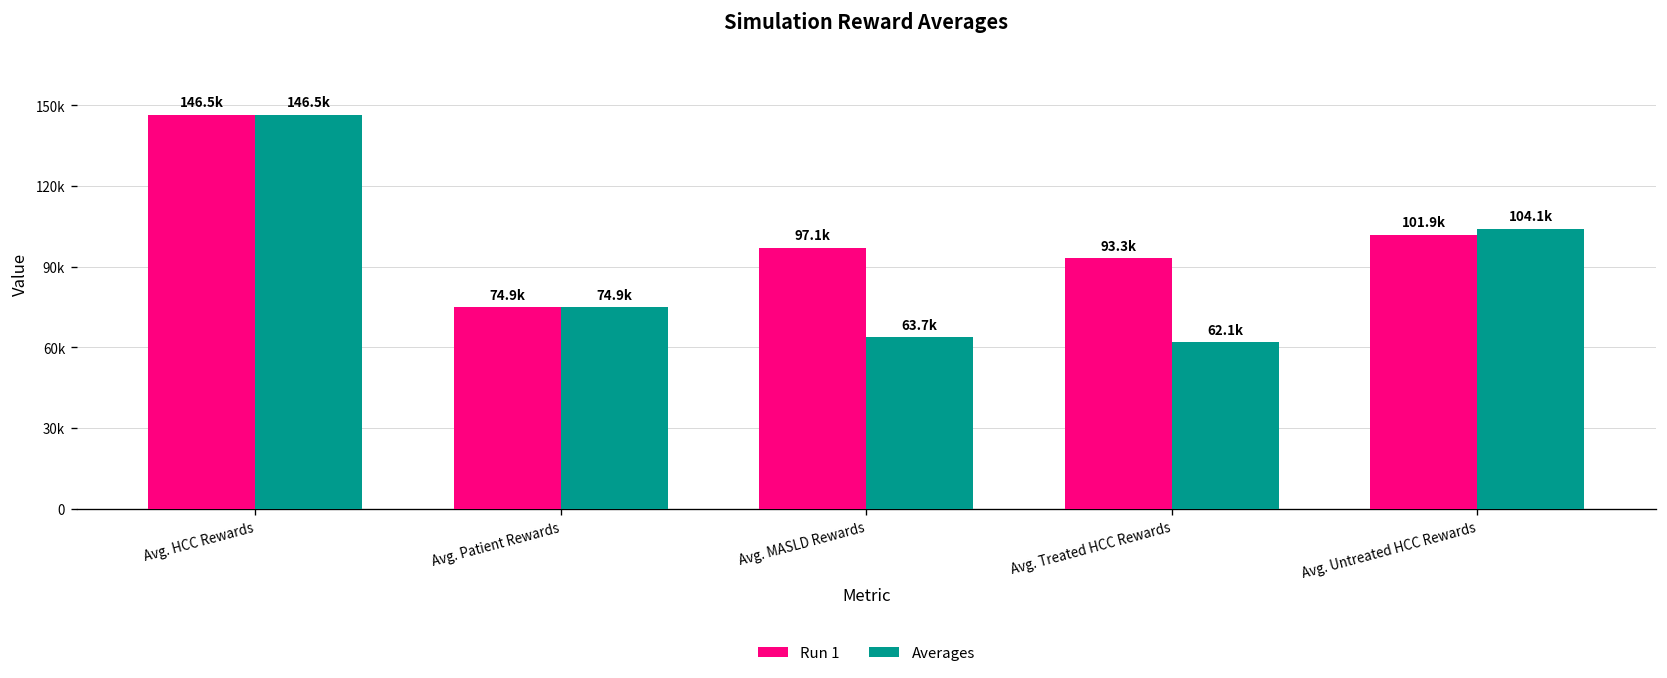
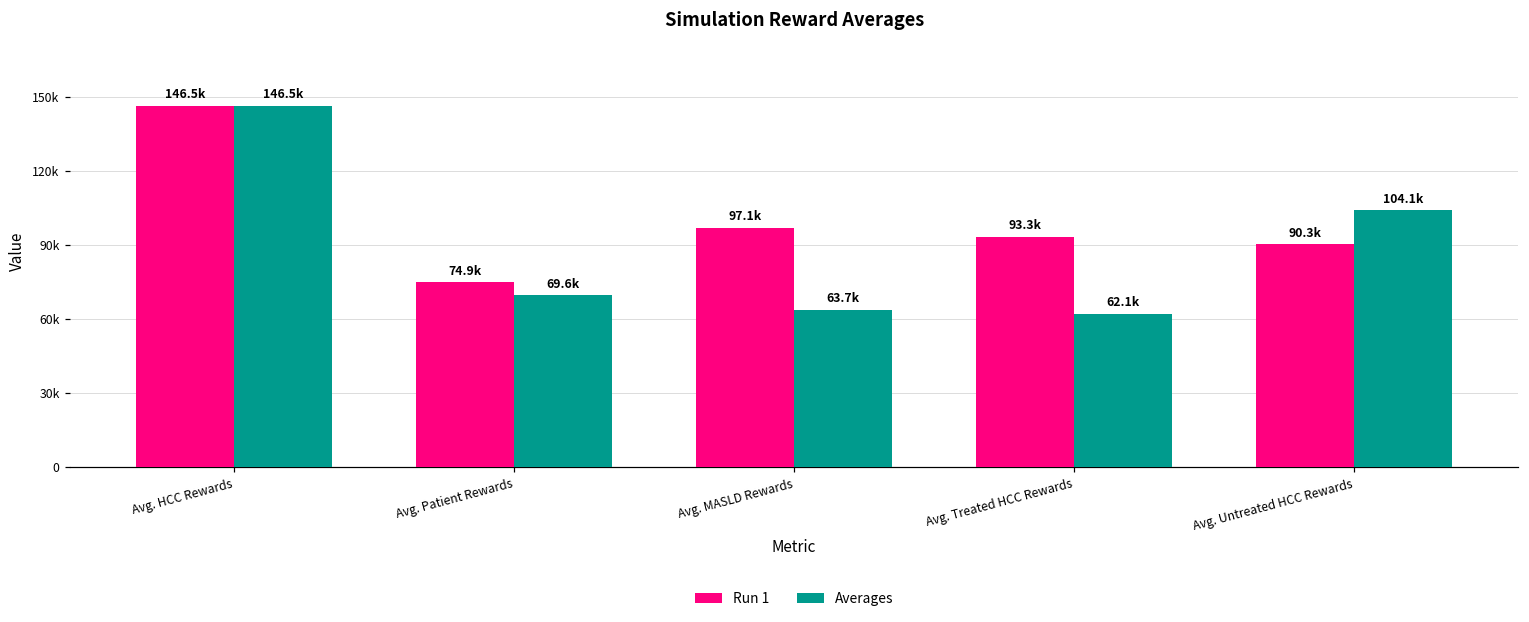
  {
    "Run 1": {
      "Avg. HCC Rewards": "146.5k",
      "Avg. Patient Rewards": "74.9k",
      "Avg. MASLD Rewards": "97.1k",
      "Avg. Treated HCC Rewards": "93.3k",
-     "Avg. Untreated HCC Rewards": "101.9k"
+     "Avg. Untreated HCC Rewards": "90.3k"
    },
    "Averages": {
      "Avg. HCC Rewards": "146.5k",
-     "Avg. Patient Rewards": "74.9k",
+     "Avg. Patient Rewards": "69.6k",
      "Avg. MASLD Rewards": "63.7k",
      "Avg. Treated HCC Rewards": "62.1k",
      "Avg. Untreated HCC Rewards": "104.1k"
    }
  }
